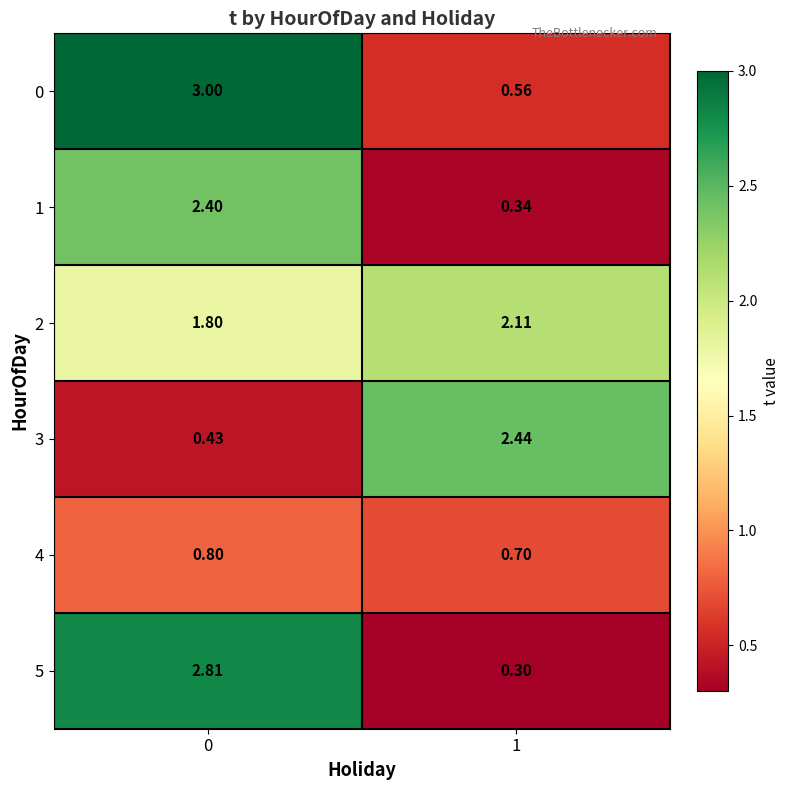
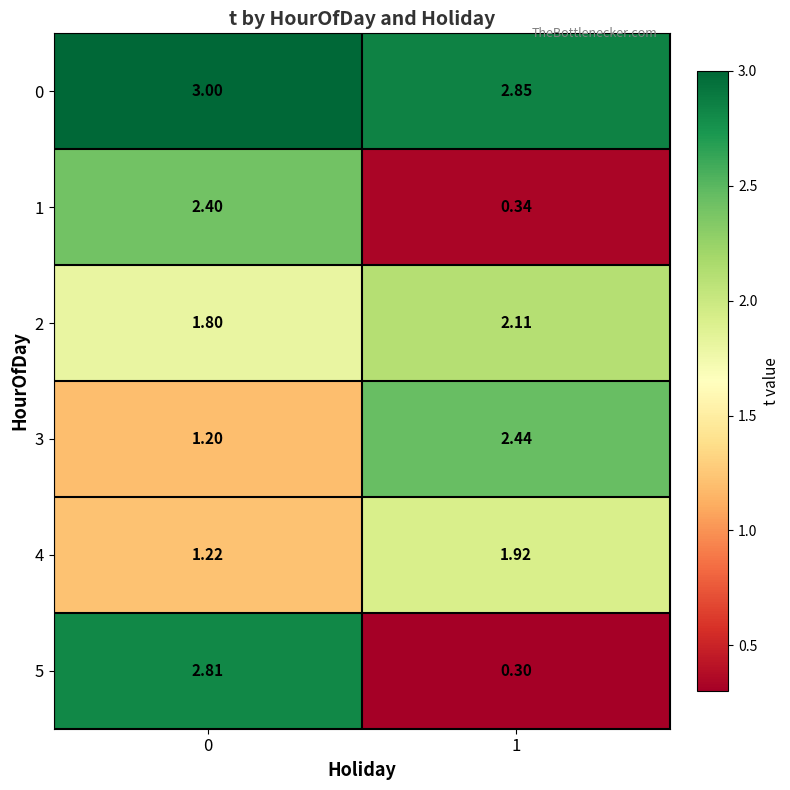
  {
    "0": {
      "0": 3.00,
-     "1": 0.56
+     "1": 2.85
    },
    "1": {
      "0": 2.40,
      "1": 0.34
    },
    "2": {
      "0": 1.80,
      "1": 2.11
    },
    "3": {
-     "0": 0.43,
+     "0": 1.20,
      "1": 2.44
    },
    "4": {
-     "0": 0.80,
-     "1": 0.70
+     "0": 1.22,
+     "1": 1.92
    },
    "5": {
      "0": 2.81,
      "1": 0.30
    }
  }
